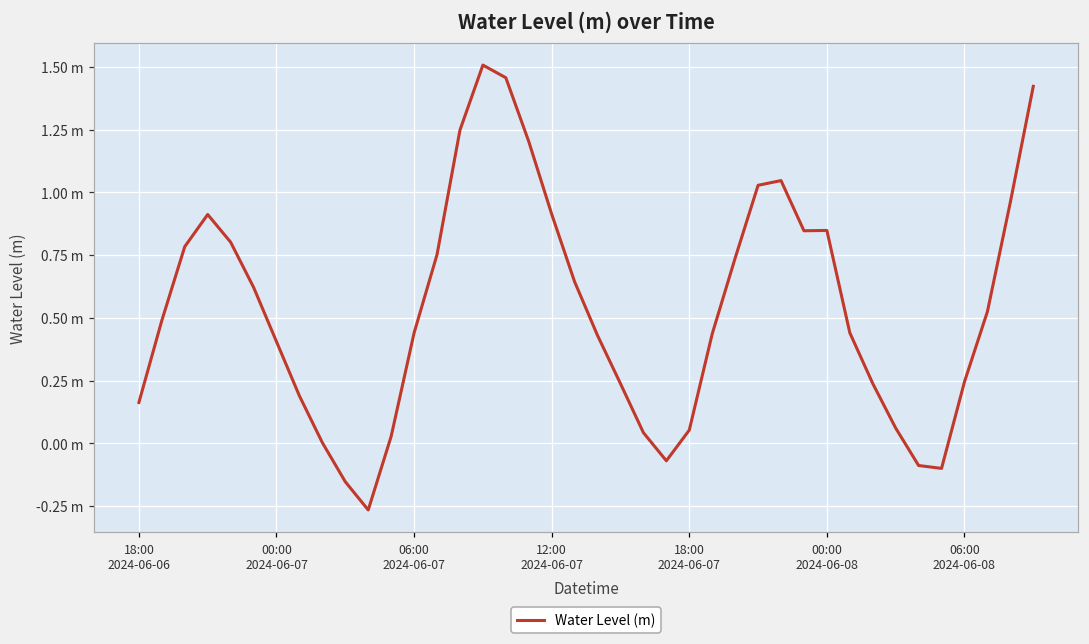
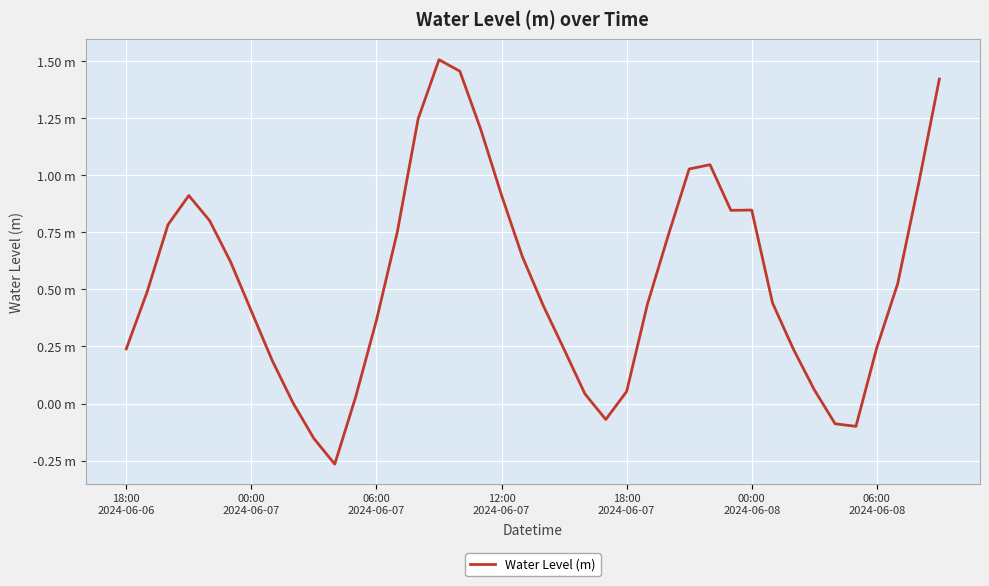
  {
-   "18:00 2024-06-06": "0.16 m",
+   "18:00 2024-06-06": "0.24 m",
    "00:00 2024-06-07": "0.40 m",
-   "06:00 2024-06-07": "0.44 m",
+   "06:00 2024-06-07": "0.37 m",
    "12:00 2024-06-07": "0.91 m",
    "18:00 2024-06-07": "0.05 m",
    "00:00 2024-06-08": "0.85 m",
    "06:00 2024-06-08": "0.25 m"
  }
